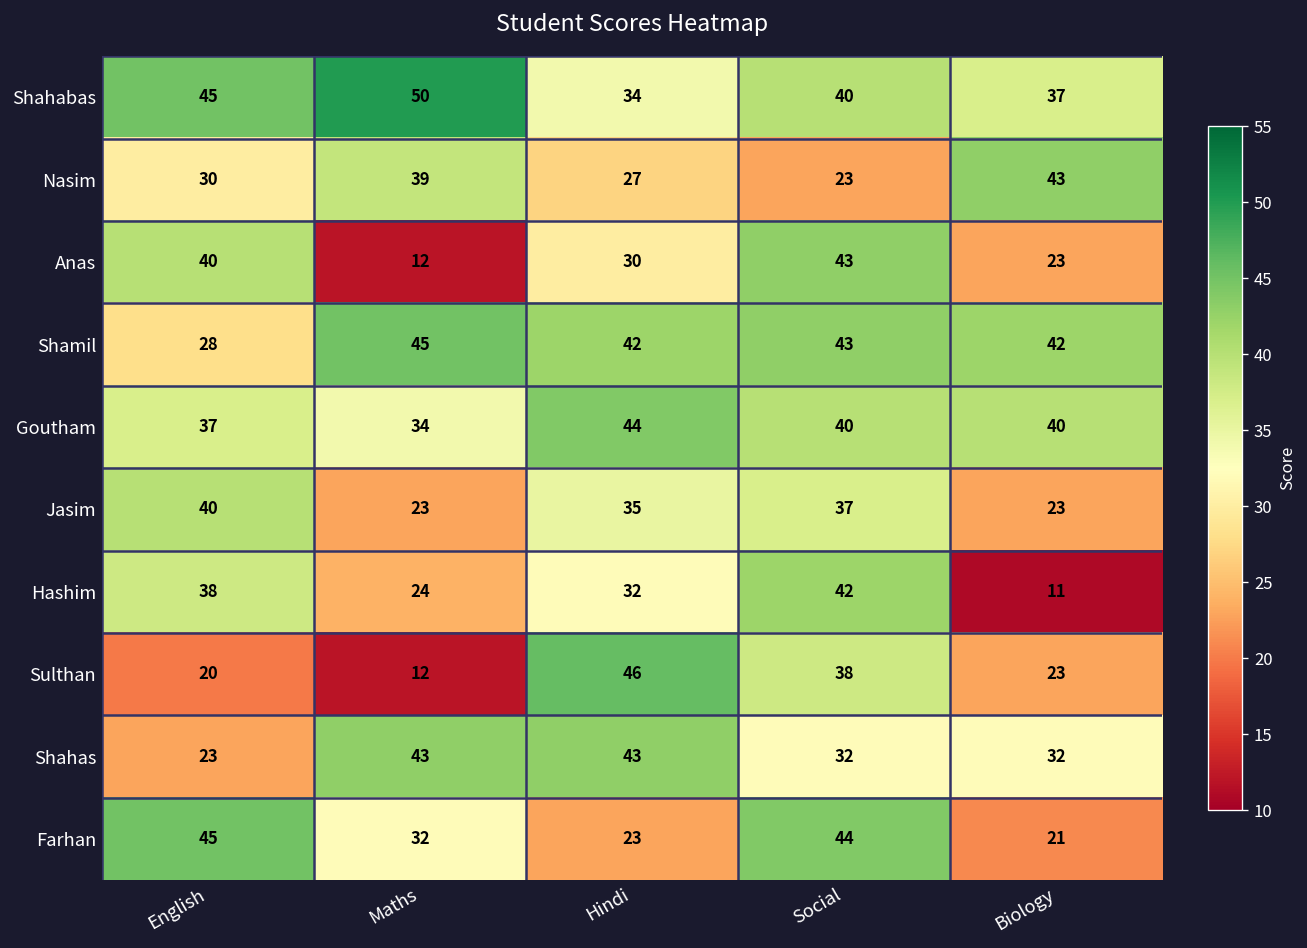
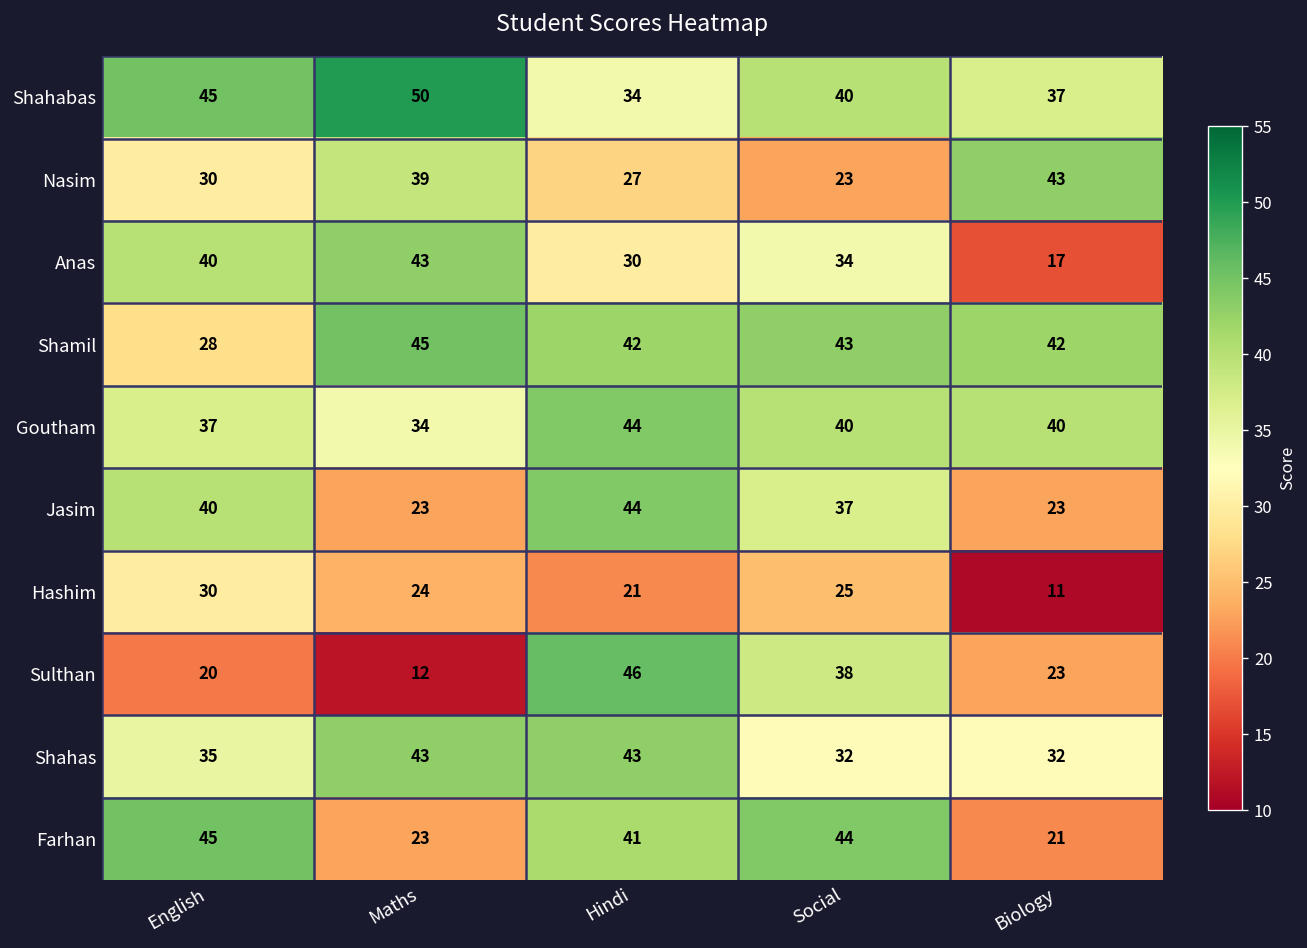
  {
    "Shahabas": {
      "English": 45,
      "Maths": 50,
      "Hindi": 34,
      "Social": 40,
      "Biology": 37
    },
    "Nasim": {
      "English": 30,
      "Maths": 39,
      "Hindi": 27,
      "Social": 23,
      "Biology": 43
    },
    "Anas": {
      "English": 40,
-     "Maths": 12,
+     "Maths": 43,
      "Hindi": 30,
-     "Social": 43,
-     "Biology": 23
+     "Social": 34,
+     "Biology": 17
    },
    "Shamil": {
      "English": 28,
      "Maths": 45,
      "Hindi": 42,
      "Social": 43,
      "Biology": 42
    },
    "Goutham": {
      "English": 37,
      "Maths": 34,
      "Hindi": 44,
      "Social": 40,
      "Biology": 40
    },
    "Jasim": {
      "English": 40,
      "Maths": 23,
-     "Hindi": 35,
+     "Hindi": 44,
      "Social": 37,
      "Biology": 23
    },
    "Hashim": {
-     "English": 38,
+     "English": 30,
      "Maths": 24,
-     "Hindi": 32,
-     "Social": 42,
+     "Hindi": 21,
+     "Social": 25,
      "Biology": 11
    },
    "Sulthan": {
      "English": 20,
      "Maths": 12,
      "Hindi": 46,
      "Social": 38,
      "Biology": 23
    },
    "Shahas": {
-     "English": 23,
+     "English": 35,
      "Maths": 43,
      "Hindi": 43,
      "Social": 32,
      "Biology": 32
    },
    "Farhan": {
      "English": 45,
-     "Maths": 32,
-     "Hindi": 23,
+     "Maths": 23,
+     "Hindi": 41,
      "Social": 44,
      "Biology": 21
    }
  }
